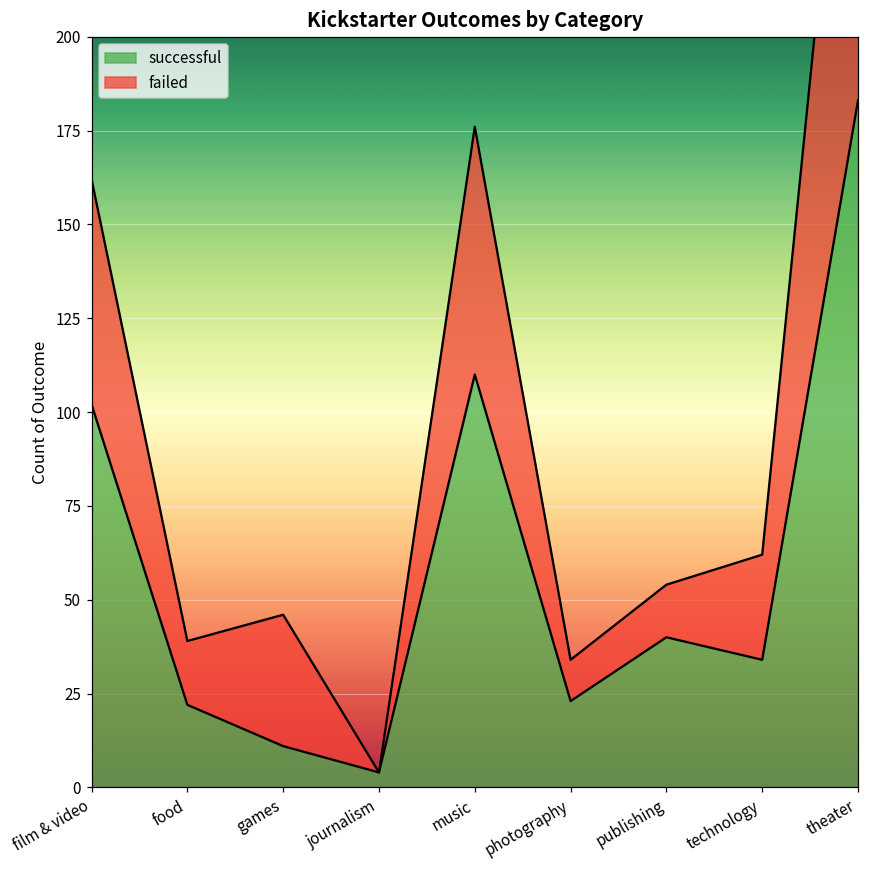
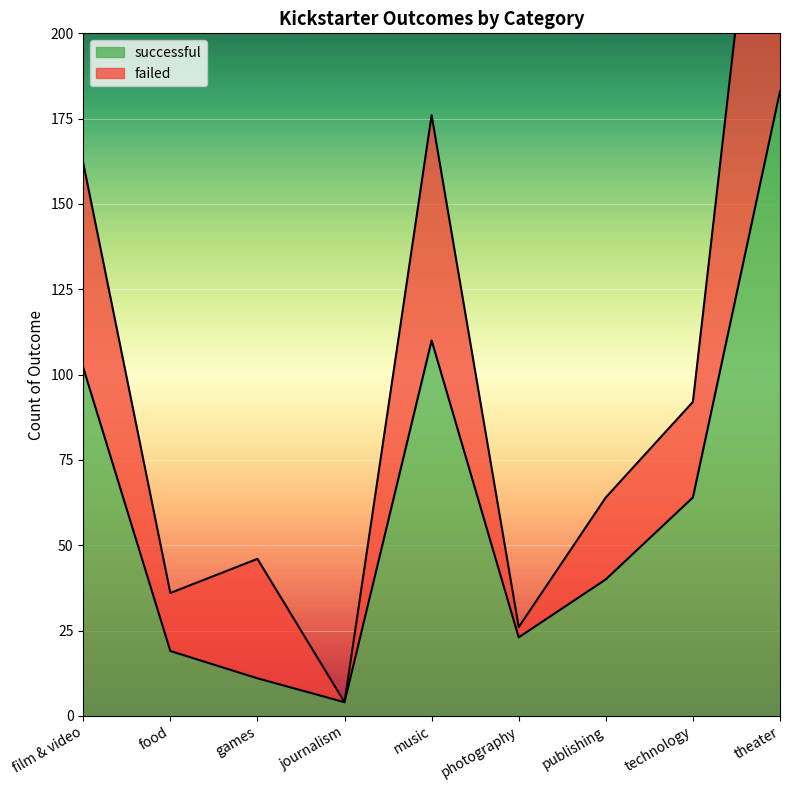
  {
    "successful": {
      "film & video": 102,
-     "food": 22,
+     "food": 19,
      "games": 11,
      "music": 110,
      "photography": 23,
      "publishing": 40,
-     "technology": 34,
+     "technology": 64,
      "theater": 183
    },
    "failed": {
      "film & video": 60,
      "food": 17,
      "games": 35,
      "music": 66,
-     "photography": 11,
-     "publishing": 14,
+     "photography": 3,
+     "publishing": 24,
      "technology": 28
    }
  }
